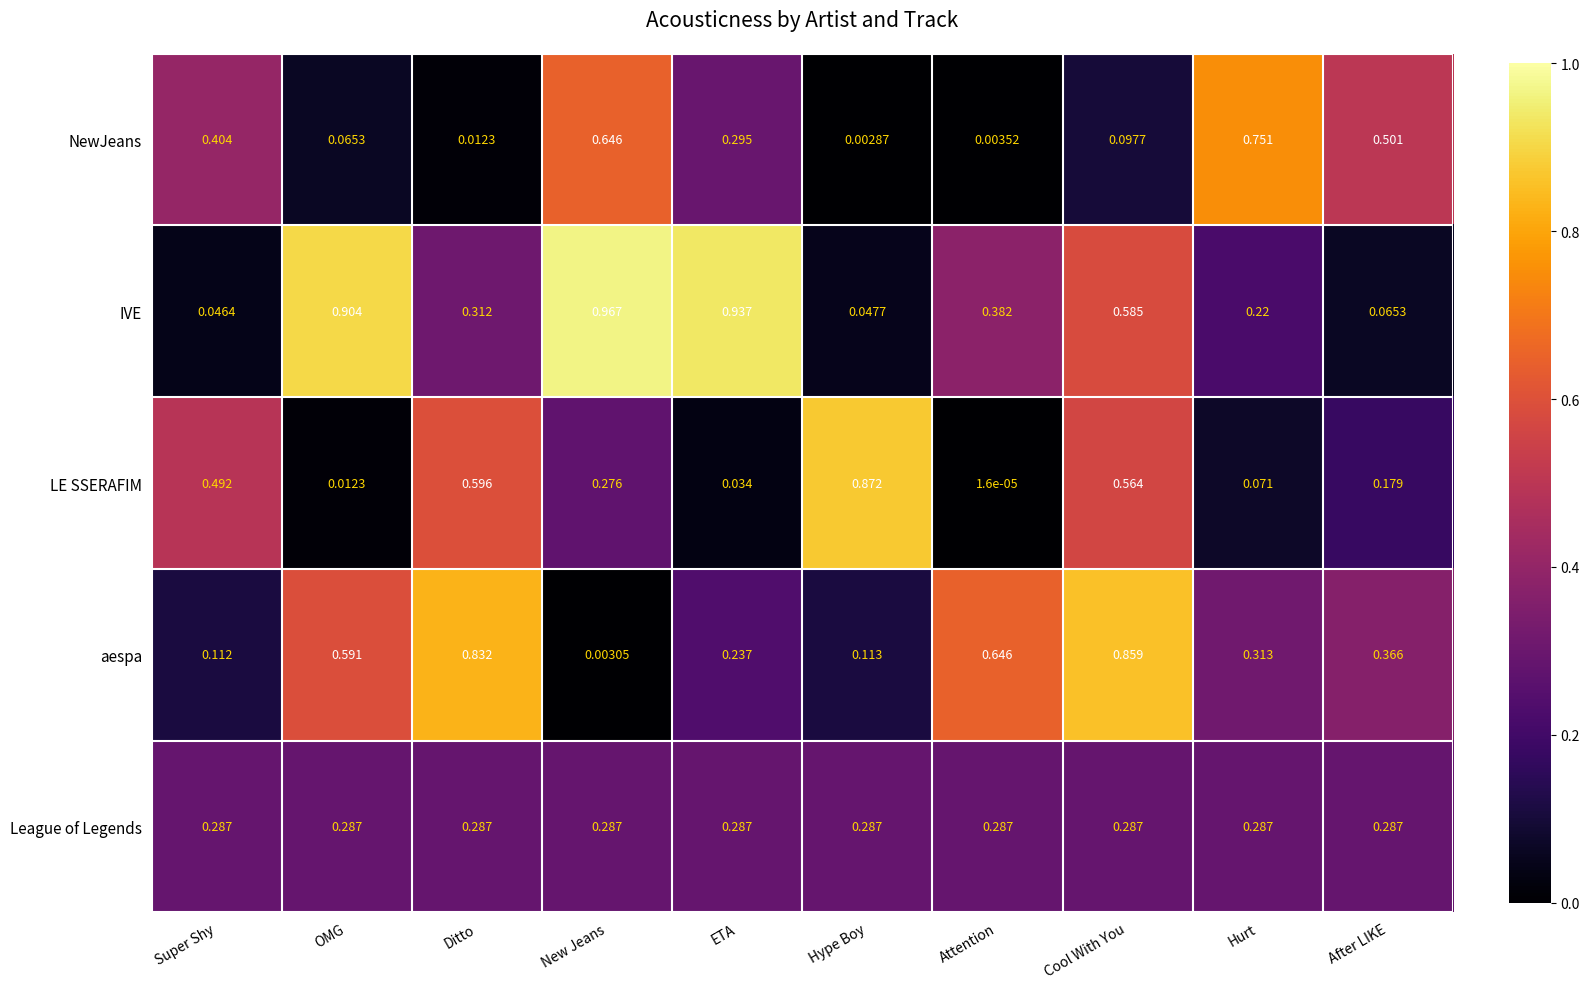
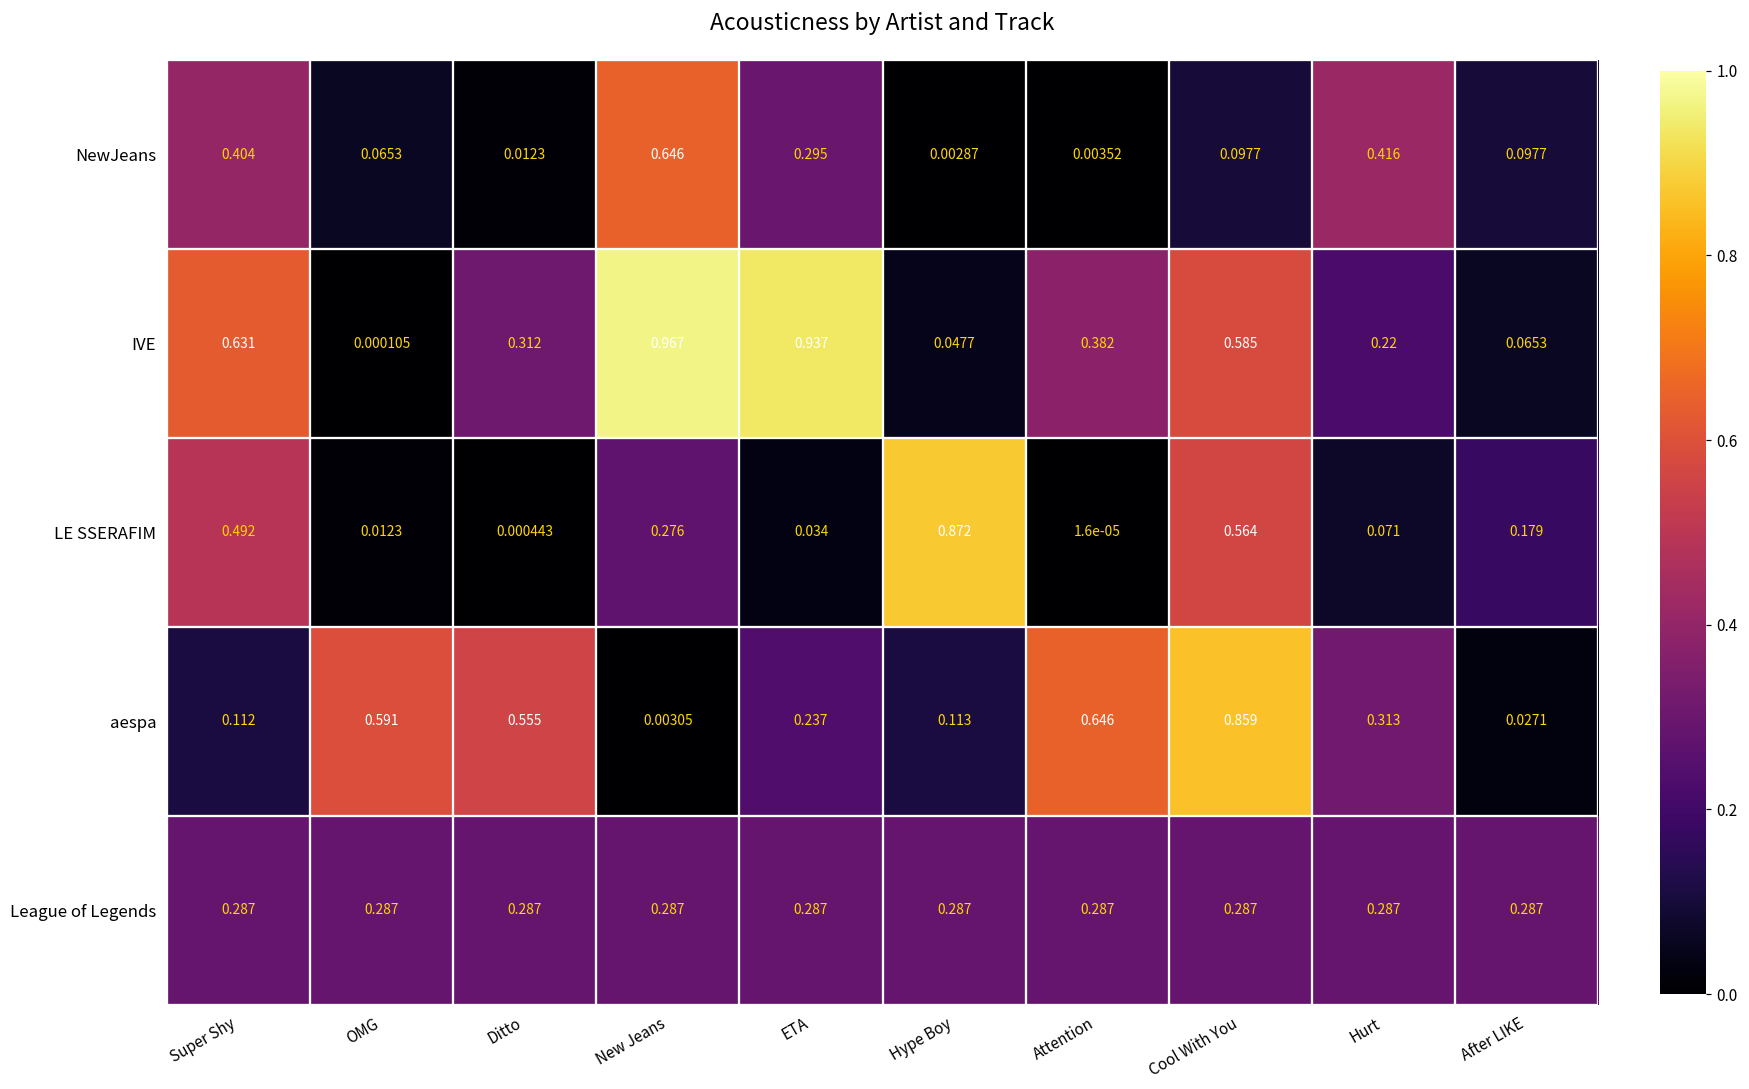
  {
    "NewJeans": {
      "Super Shy": "0.404",
      "OMG": "0.0653",
      "Ditto": "0.0123",
      "New Jeans": "0.646",
      "ETA": "0.295",
      "Hype Boy": "0.00287",
      "Attention": "0.00352",
      "Cool With You": "0.0977",
-     "Hurt": "0.751",
-     "After LIKE": "0.501"
+     "Hurt": "0.416",
+     "After LIKE": "0.0977"
    },
    "IVE": {
-     "Super Shy": "0.0464",
-     "OMG": "0.904",
+     "Super Shy": "0.631",
+     "OMG": "0.000105",
      "Ditto": "0.312",
      "New Jeans": "0.967",
      "ETA": "0.937",
      "Hype Boy": "0.0477",
      "Attention": "0.382",
      "Cool With You": "0.585",
      "Hurt": "0.22",
      "After LIKE": "0.0653"
    },
    "LE SSERAFIM": {
      "Super Shy": "0.492",
      "OMG": "0.0123",
-     "Ditto": "0.596",
+     "Ditto": "0.000443",
      "New Jeans": "0.276",
      "ETA": "0.034",
      "Hype Boy": "0.872",
      "Attention": "1.6e-05",
      "Cool With You": "0.564",
      "Hurt": "0.071",
      "After LIKE": "0.179"
    },
    "aespa": {
      "Super Shy": "0.112",
      "OMG": "0.591",
-     "Ditto": "0.832",
+     "Ditto": "0.555",
      "New Jeans": "0.00305",
      "ETA": "0.237",
      "Hype Boy": "0.113",
      "Attention": "0.646",
      "Cool With You": "0.859",
      "Hurt": "0.313",
-     "After LIKE": "0.366"
+     "After LIKE": "0.0271"
    },
    "League of Legends": {
      "Super Shy": "0.287",
      "OMG": "0.287",
      "Ditto": "0.287",
      "New Jeans": "0.287",
      "ETA": "0.287",
      "Hype Boy": "0.287",
      "Attention": "0.287",
      "Cool With You": "0.287",
      "Hurt": "0.287",
      "After LIKE": "0.287"
    }
  }
